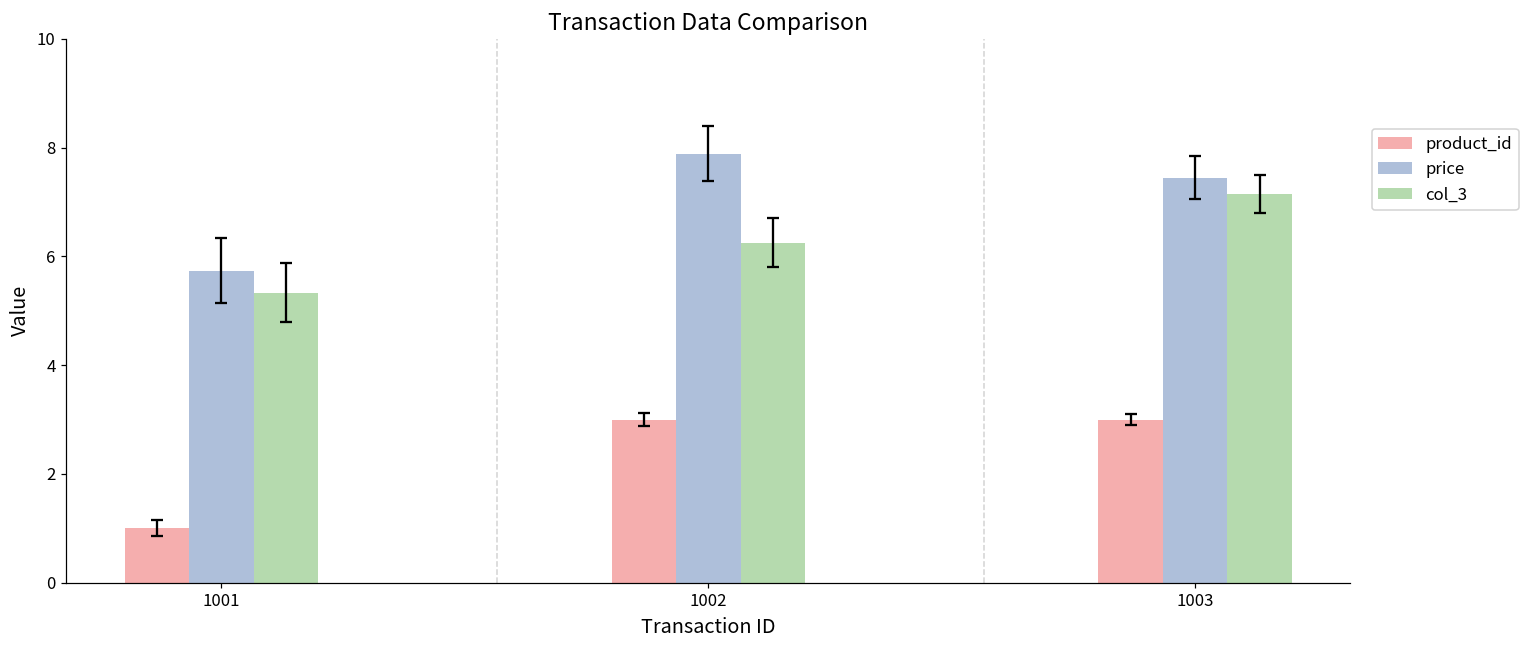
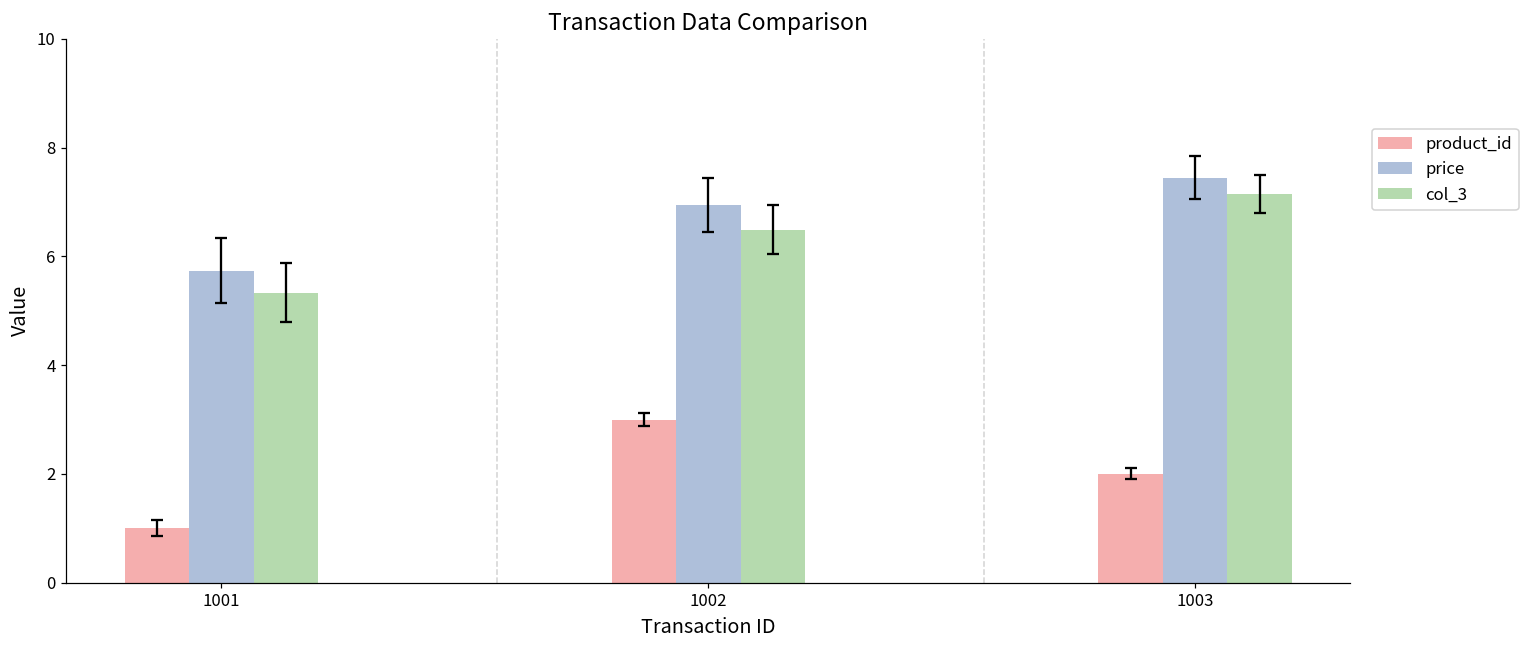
  {
    "product_id": {
      "1001": 1,
      "1002": 3,
-     "1003": 3
+     "1003": 2
    },
    "price": {
      "1001": 5.7,
-     "1002": 7.9,
+     "1002": 7.0,
      "1003": 7.5
    },
    "col_3": {
      "1001": 5.3,
-     "1002": 6.3,
+     "1002": 6.5,
      "1003": 7.2
    }
  }
